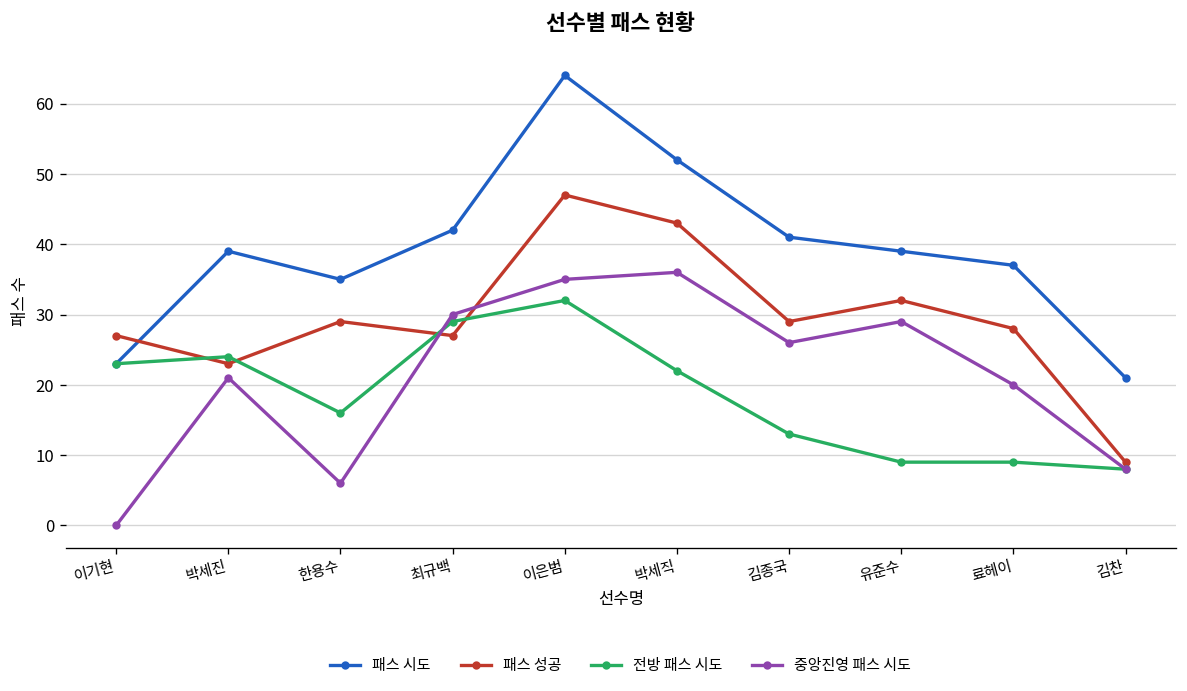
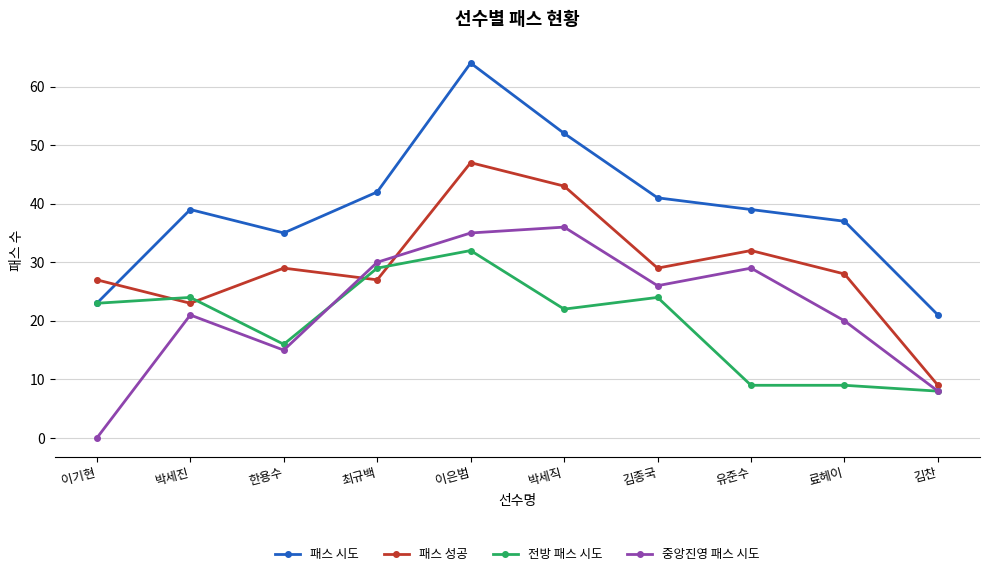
  {
    "패스 시도": {
      "박세진": 39,
      "한용수": 35,
      "최규백": 42,
      "이은범": 64,
      "박세직": 52,
      "김종국": 41,
      "유준수": 39,
      "료헤이": 37,
      "김찬": 21
    },
    "패스 성공": {
      "이기현": 27,
      "박세진": 23,
      "한용수": 29,
      "최규백": 27,
      "이은범": 47,
      "박세직": 43,
      "김종국": 29,
      "유준수": 32,
      "료헤이": 28,
      "김찬": 9
    },
    "전방 패스 시도": {
      "박세진": 24,
      "한용수": 16,
      "최규백": 29,
      "이은범": 32,
      "박세직": 22,
-     "김종국": 13,
+     "김종국": 24,
      "유준수": 9,
      "료헤이": 9
    },
    "중앙진영 패스 시도": {
      "이기현": 0,
      "박세진": 21,
-     "한용수": 6,
+     "한용수": 15,
      "최규백": 30,
      "이은범": 35,
      "박세직": 36,
      "김종국": 26,
      "유준수": 29,
      "료헤이": 20
    }
  }
